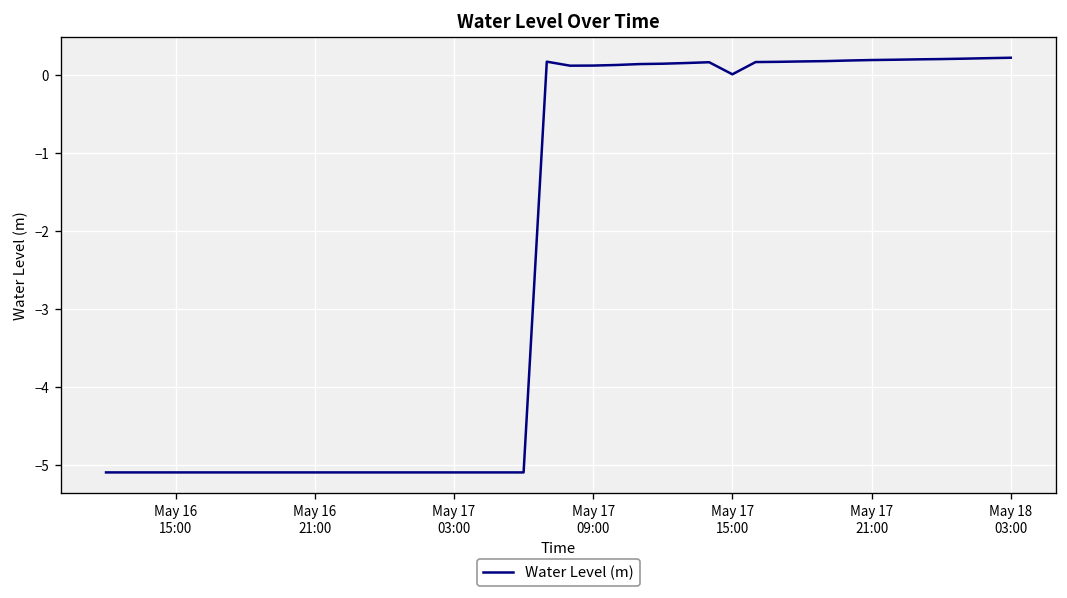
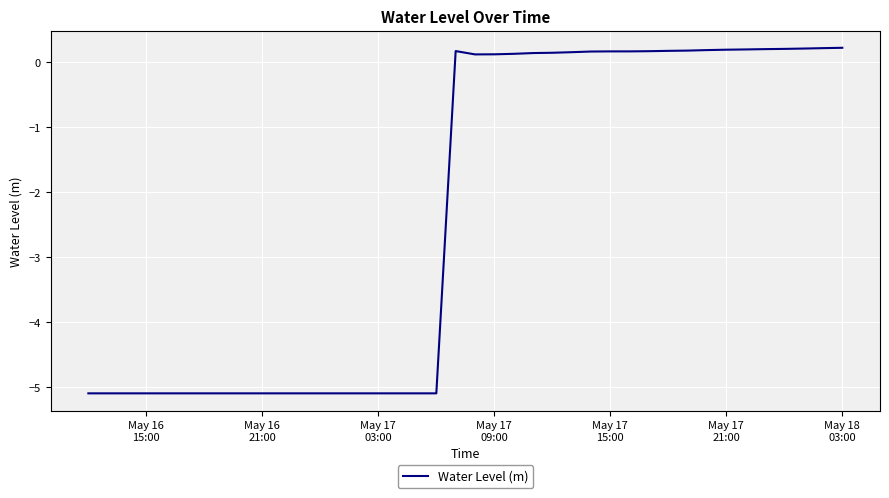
  {
    "May 16 15:00": -5.1,
    "May 16 21:00": -5.1,
    "May 17 03:00": -5.1,
    "May 17 09:00": 0.1,
-   "May 17 15:00": 0.0,
+   "May 17 15:00": 0.2,
    "May 17 21:00": 0.2,
    "May 18 03:00": 0.2
  }
